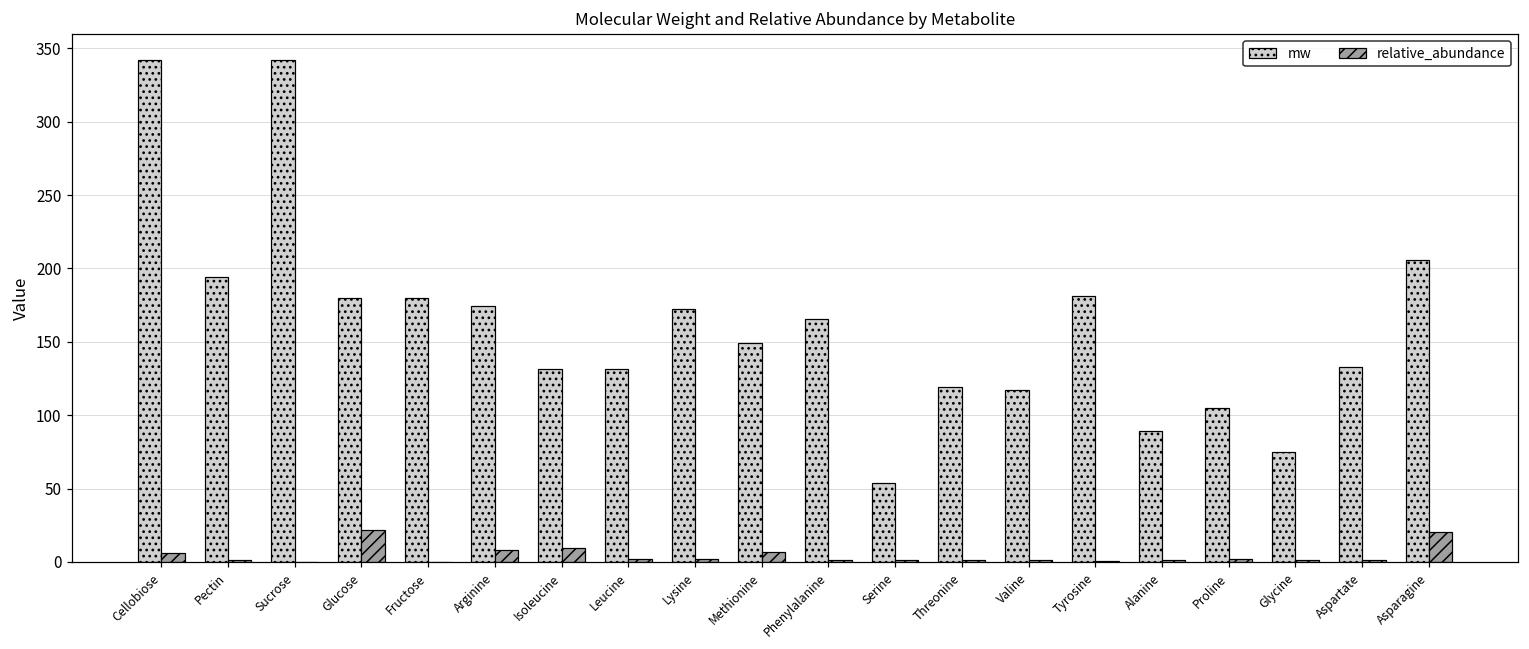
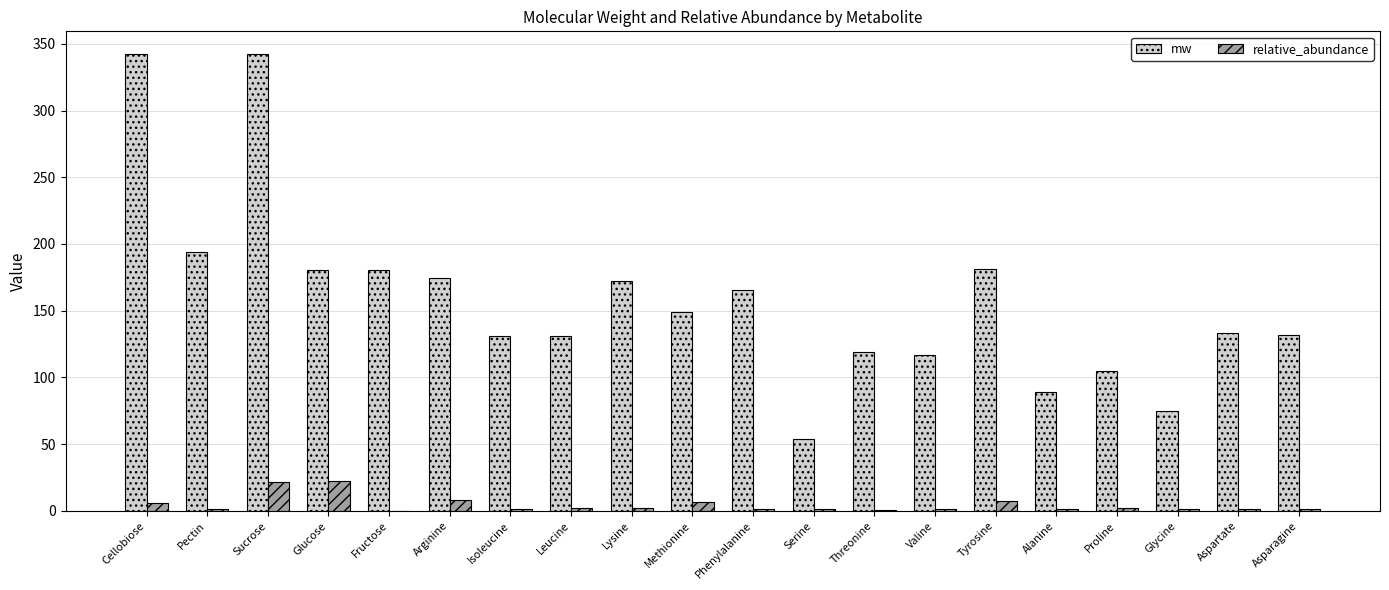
  {
    "mw": {
      "Cellobiose": 342,
      "Pectin": 194,
      "Sucrose": 342,
      "Glucose": 180,
      "Fructose": 180,
      "Arginine": 174,
      "Isoleucine": 131,
      "Leucine": 131,
      "Lysine": 172,
      "Methionine": 149,
      "Phenylalanine": 165,
      "Serine": 54,
      "Threonine": 119,
      "Valine": 117,
      "Tyrosine": 181,
      "Alanine": 89,
      "Proline": 105,
      "Glycine": 75,
      "Aspartate": 133,
-     "Asparagine": 205
+     "Asparagine": 132
    },
    "relative_abundance": {
      "Cellobiose": 6,
-     "Sucrose": 0,
+     "Sucrose": 21,
      "Glucose": 22,
      "Arginine": 8,
-     "Isoleucine": 9,
+     "Isoleucine": 1,
      "Methionine": 7,
-     "Tyrosine": 1,
+     "Tyrosine": 7,
      "Proline": 2,
-     "Asparagine": 20
+     "Asparagine": 1
    }
  }
